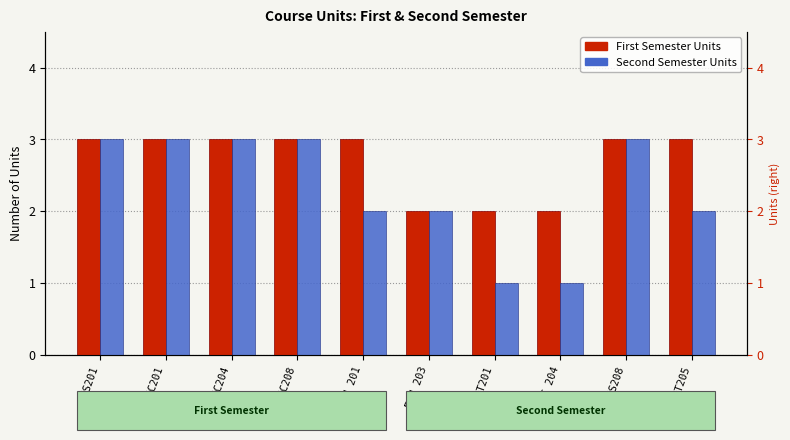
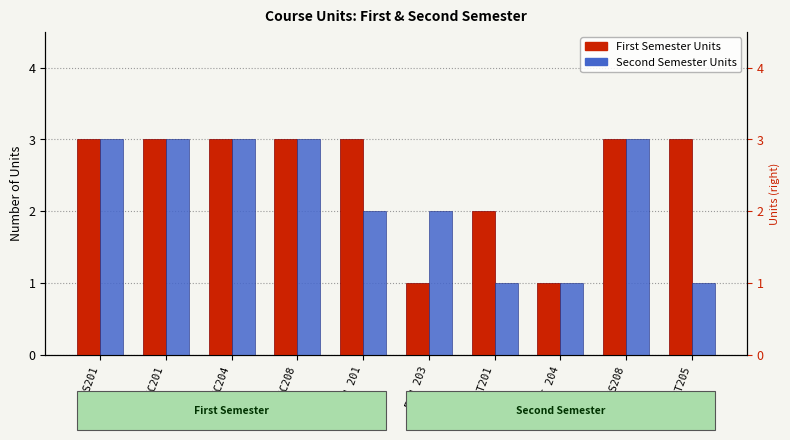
  {
    "First Semester Units": {
      "BSS201": 3,
      "ACC201": 3,
      "ACC204": 3,
      "ACC208": 3,
      "ECN 201": 3,
-     "ECN 203": 2,
+     "ECN 203": 1,
      "GST201": 2,
-     "GST 204": 2,
+     "GST 204": 1,
      "BSS208": 3,
      "GST205": 3
    },
    "Second Semester Units": {
      "BSS201": 3,
      "ACC201": 3,
      "ACC204": 3,
      "ACC208": 3,
      "ECN 201": 2,
      "ECN 203": 2,
      "GST201": 1,
      "GST 204": 1,
      "BSS208": 3,
-     "GST205": 2
+     "GST205": 1
    }
  }
